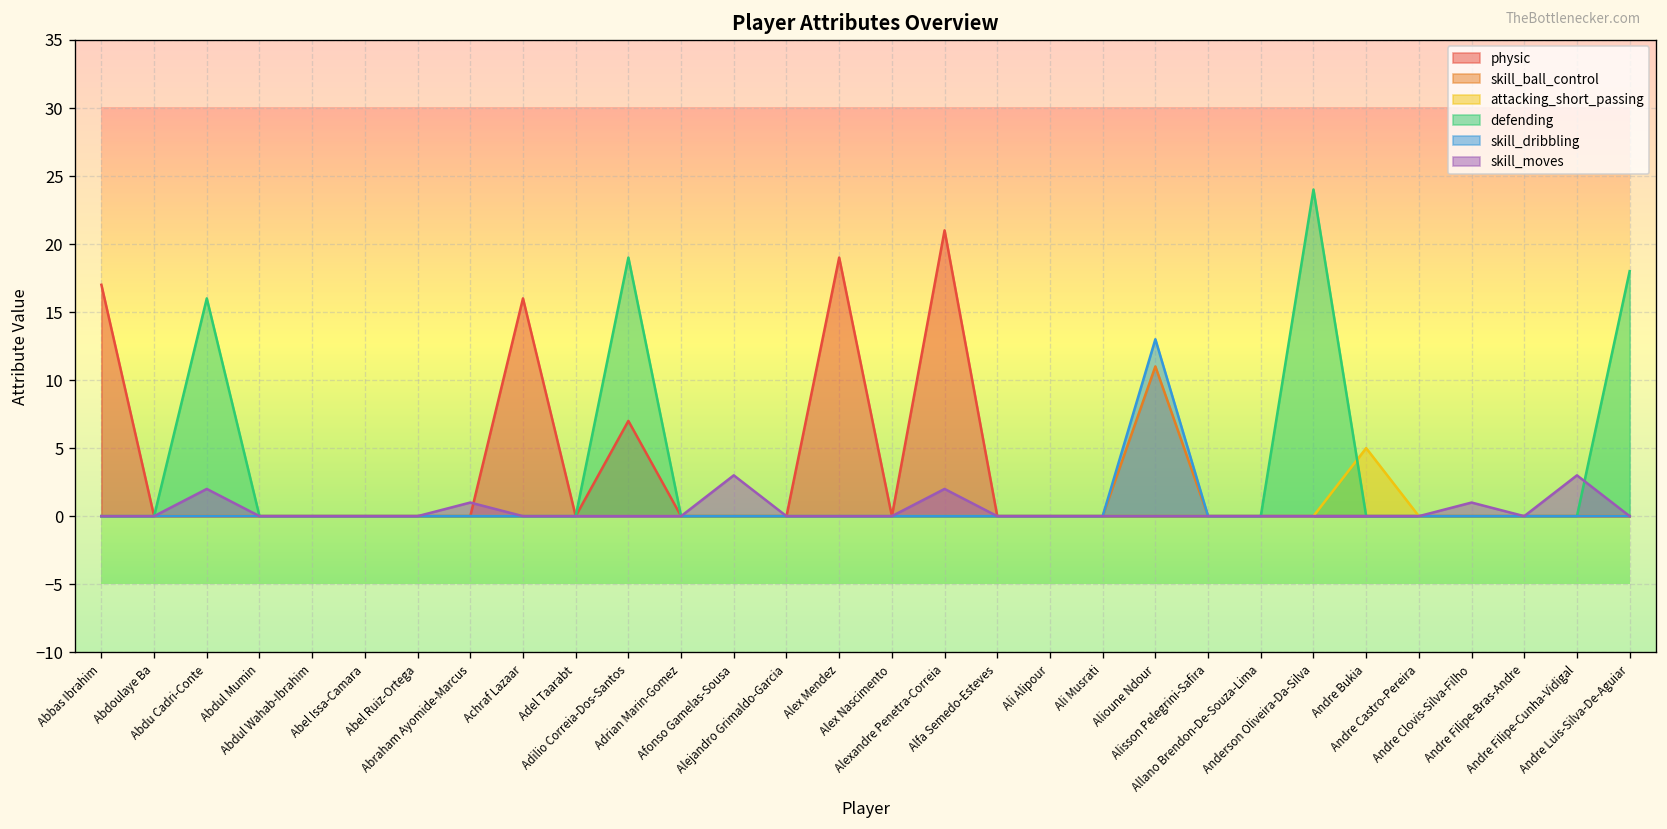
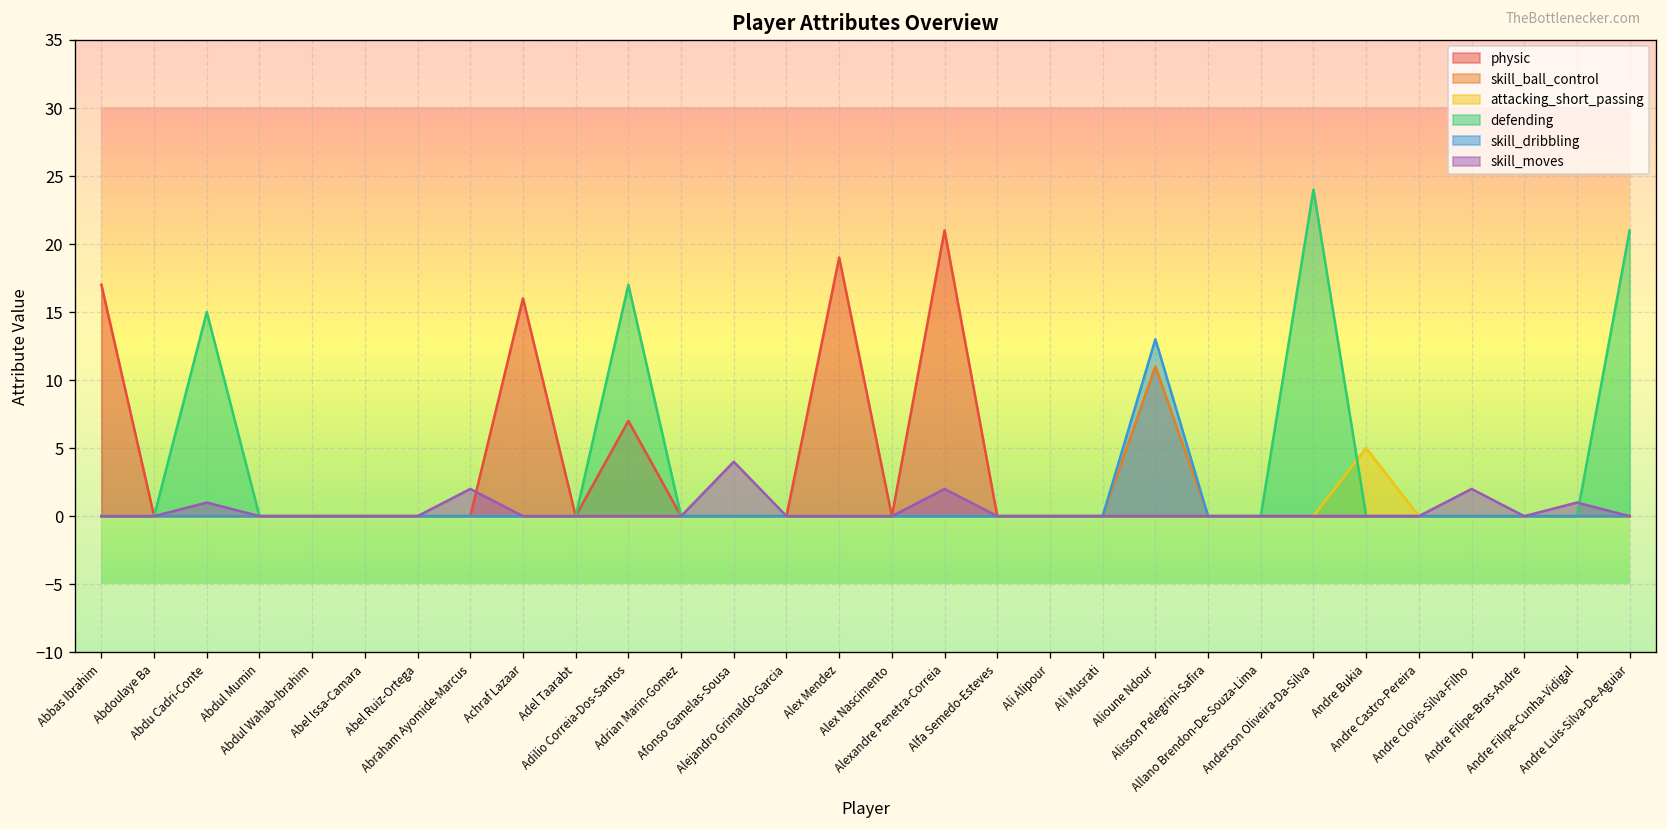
  {
    "defending": {
-     "Abdu Cadri-Conte": 16,
-     "Adilio Correia-Dos-Santos": 19,
+     "Abdu Cadri-Conte": 15,
+     "Adilio Correia-Dos-Santos": 17,
      "Anderson Oliveira-Da-Silva": 24,
-     "Andre Luis-Silva-De-Aguiar": 18
+     "Andre Luis-Silva-De-Aguiar": 21
    },
    "skill_dribbling": {
      "Alioune Ndour": 13
    },
    "skill_moves": {
-     "Abdu Cadri-Conte": 2,
-     "Abraham Ayomide-Marcus": 1,
-     "Afonso Gamelas-Sousa": 3,
+     "Abdu Cadri-Conte": 1,
+     "Abraham Ayomide-Marcus": 2,
+     "Afonso Gamelas-Sousa": 4,
      "Alexandre Penetra-Correia": 2,
-     "Andre Clovis-Silva-Filho": 1,
-     "Andre Filipe-Cunha-Vidigal": 3
+     "Andre Clovis-Silva-Filho": 2,
+     "Andre Filipe-Cunha-Vidigal": 1
    }
  }
